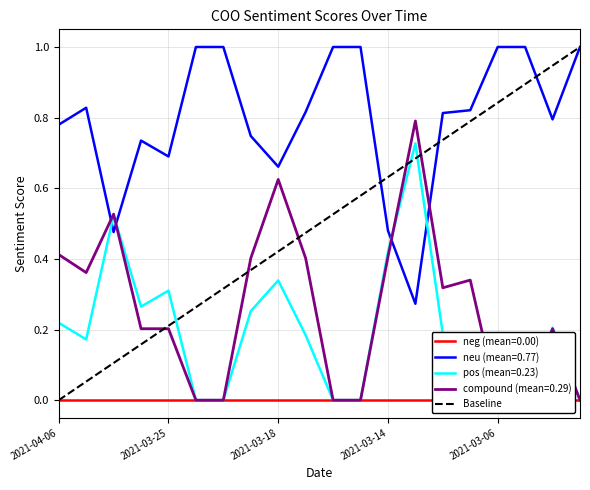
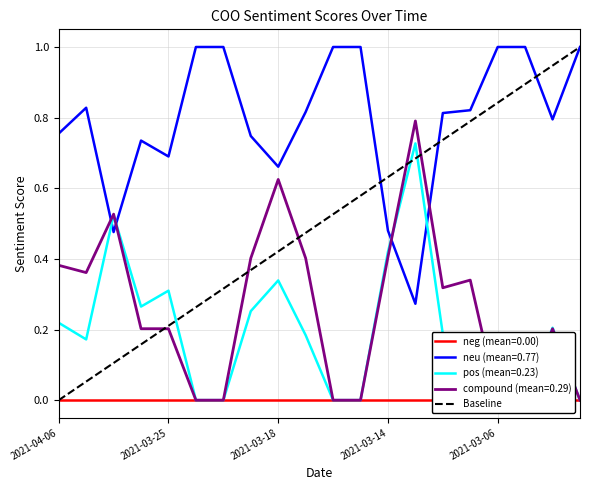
  {
    "neg (mean=0.00)": {
      "2021-03-14": 0.00
    },
    "neu (mean=0.77)": {
-     "2021-04-06": 0.78,
+     "2021-04-06": 0.76,
      "2021-03-14": 0.48,
      "2021-03-06": 1.00
    },
    "pos (mean=0.23)": {
      "2021-04-06": 0.22,
      "2021-03-14": 0.42
    },
    "compound (mean=0.29)": {
-     "2021-04-06": 0.41,
+     "2021-04-06": 0.38,
      "2021-03-14": 0.41
    }
  }
